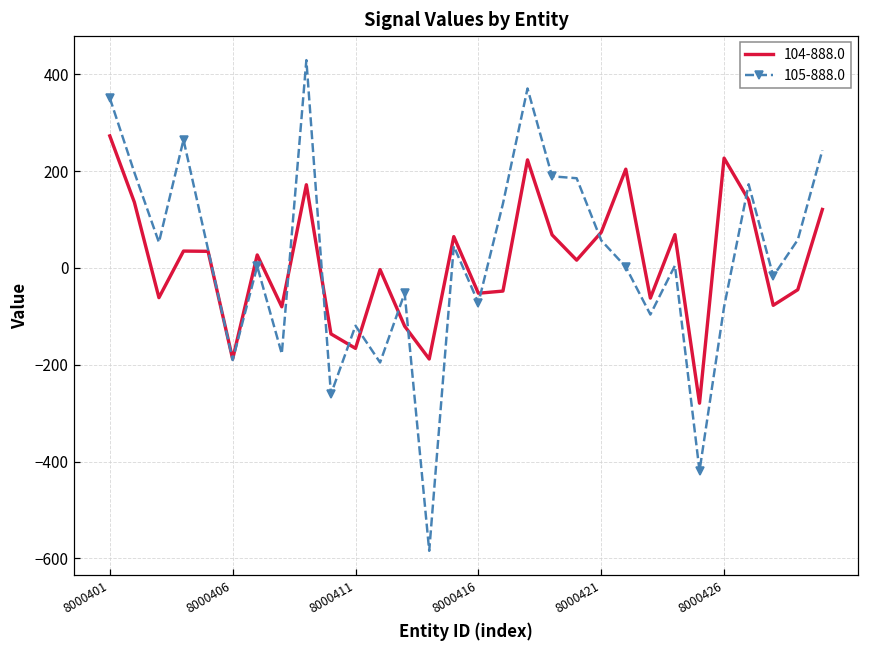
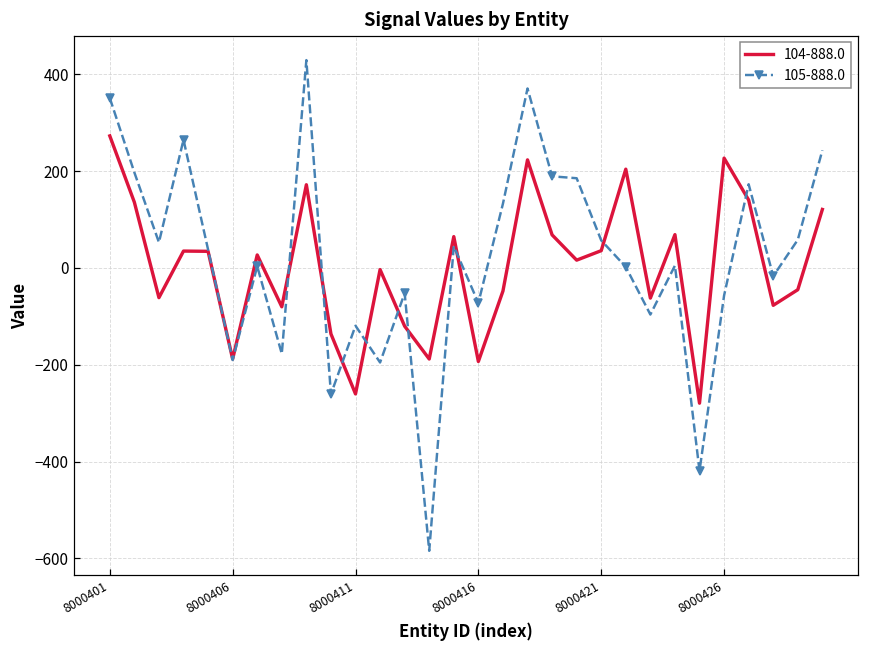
  {
    "104-888.0": {
      "8000401": 270,
-     "8000411": -170,
-     "8000416": -50,
-     "8000421": 70,
+     "8000411": -260,
+     "8000416": -190,
+     "8000421": 40,
      "8000426": 230
    },
    "105-888.0": {
      "8000401": 350,
      "8000411": -120,
      "8000416": -70,
      "8000421": 60,
-     "8000426": -80
+     "8000426": -60
    }
  }
